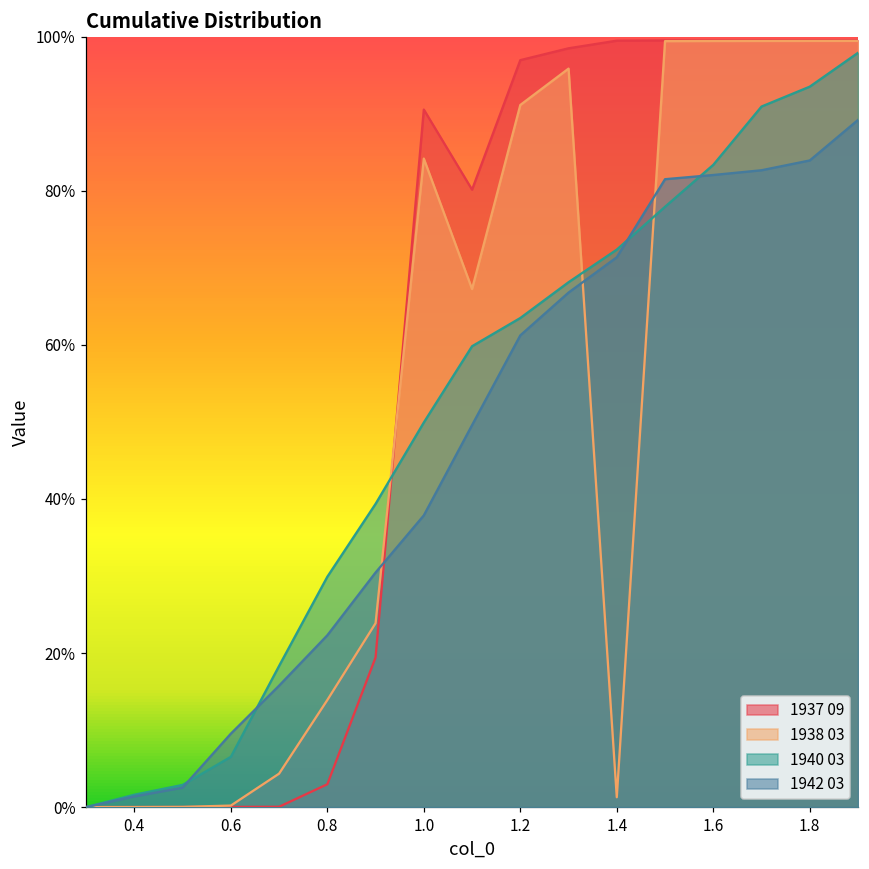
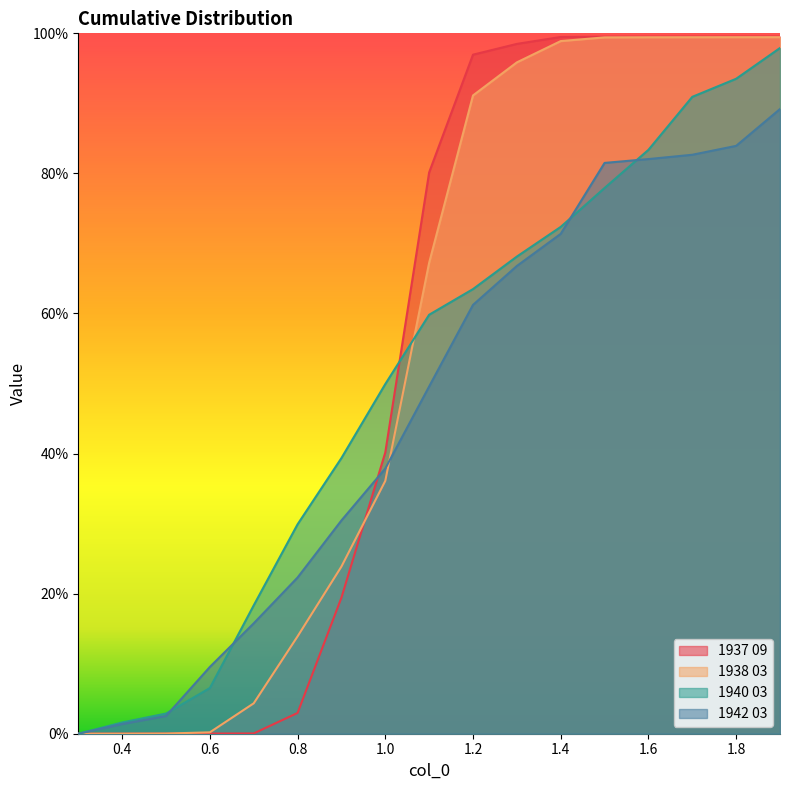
  {
    "1937 09": {
      "0.8": "3%",
-     "1.0": "91%",
+     "1.0": "40%",
      "1.2": "97%",
      "1.4": "99%"
    },
    "1938 03": {
      "0.8": "14%",
-     "1.0": "84%",
+     "1.0": "36%",
      "1.2": "91%",
-     "1.4": "1%"
+     "1.4": "99%"
    }
  }
